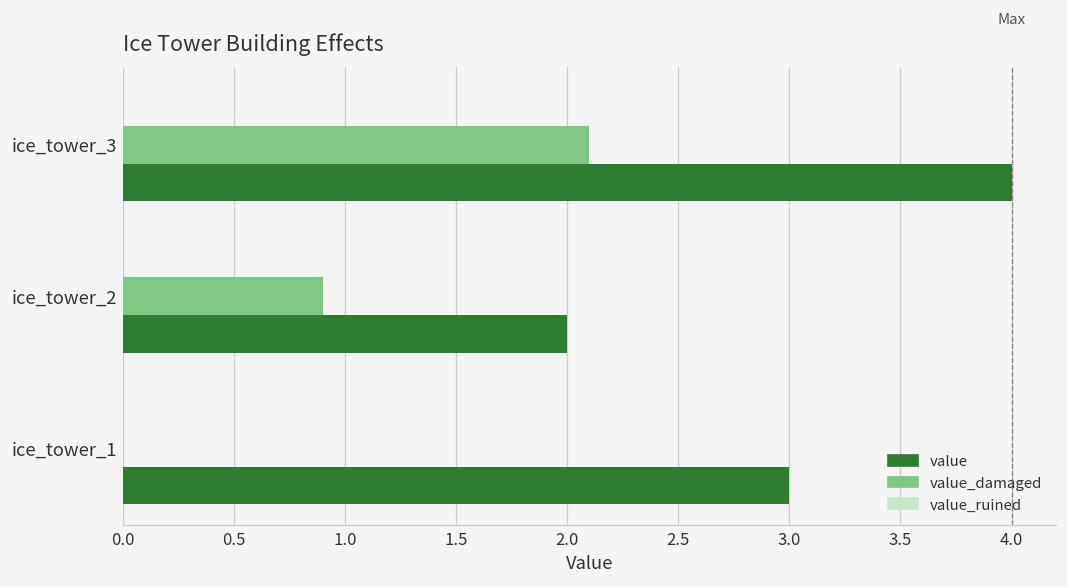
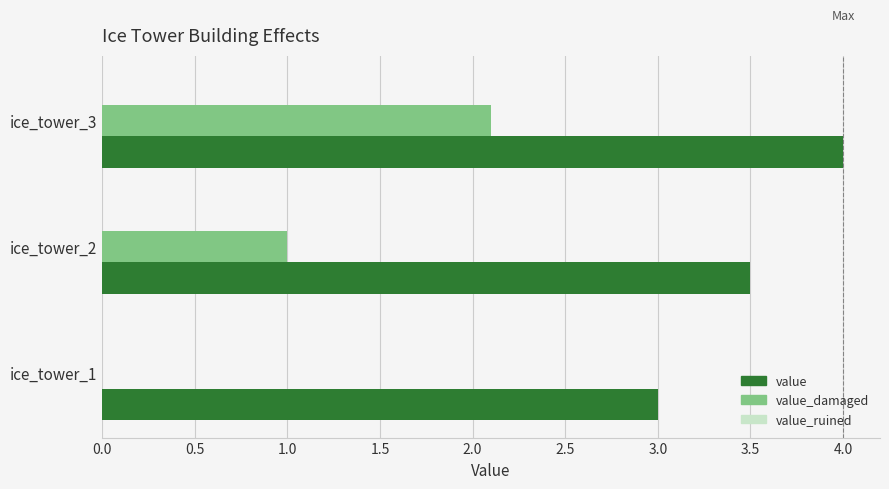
  {
    "value": {
      "ice_tower_3": 4.0,
-     "ice_tower_2": 2.0,
+     "ice_tower_2": 3.5,
      "ice_tower_1": 3.0
    },
    "value_damaged": {
      "ice_tower_3": 2.1,
-     "ice_tower_2": 0.9,
+     "ice_tower_2": 1.0,
      "ice_tower_1": 0.0
    },
    "value_ruined": {
      "ice_tower_3": 0.0,
      "ice_tower_2": 0.0,
      "ice_tower_1": 0.0
    }
  }
